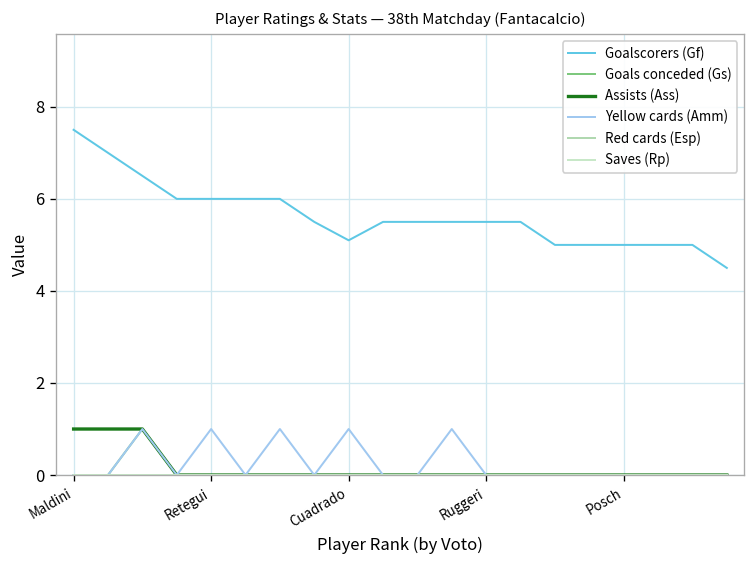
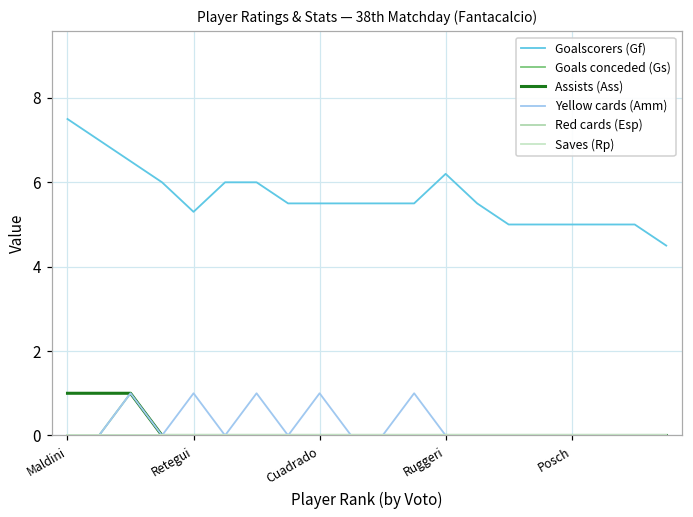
  {
    "Goalscorers (Gf)": {
      "Maldini": 7.5,
-     "Retegui": 6.0,
-     "Cuadrado": 5.1,
-     "Ruggeri": 5.5,
+     "Retegui": 5.3,
+     "Cuadrado": 5.5,
+     "Ruggeri": 6.2,
      "Posch": 5.0
    },
    "Assists (Ass)": {
      "Maldini": 1.0
    },
    "Yellow cards (Amm)": {
      "Retegui": 1.0,
      "Cuadrado": 1.0
    }
  }
